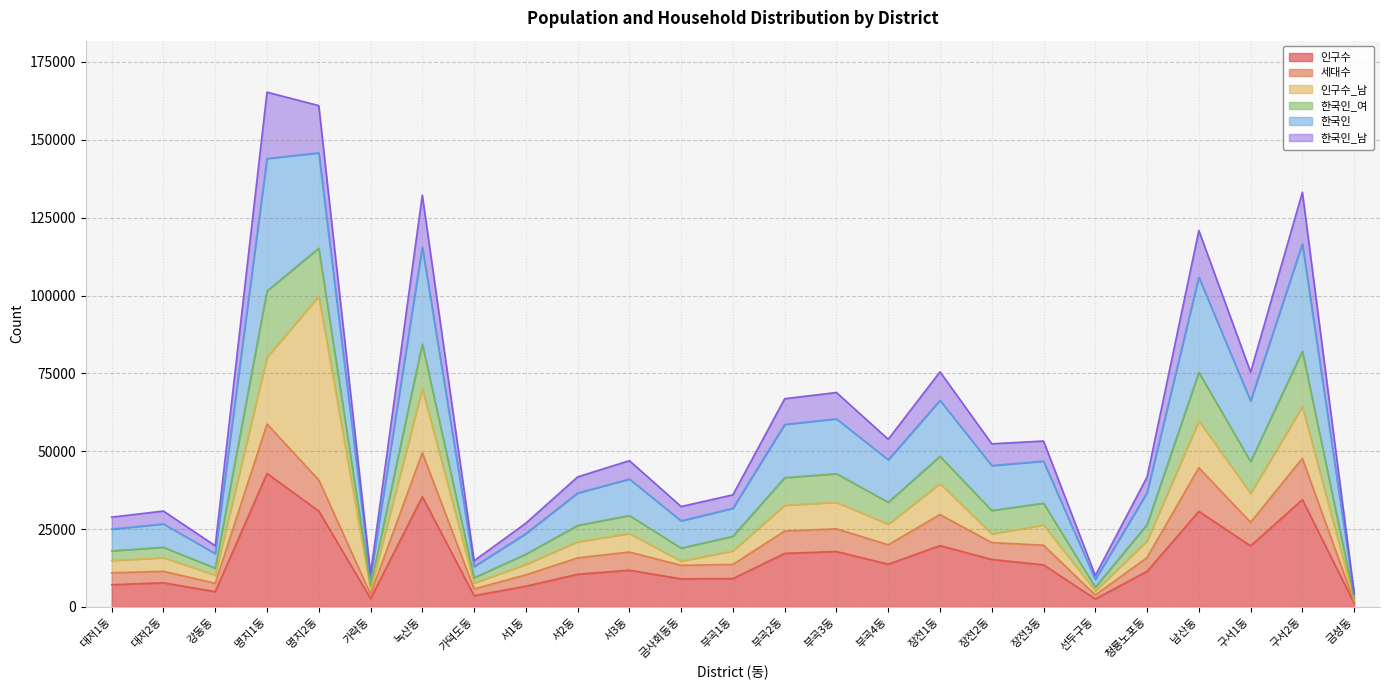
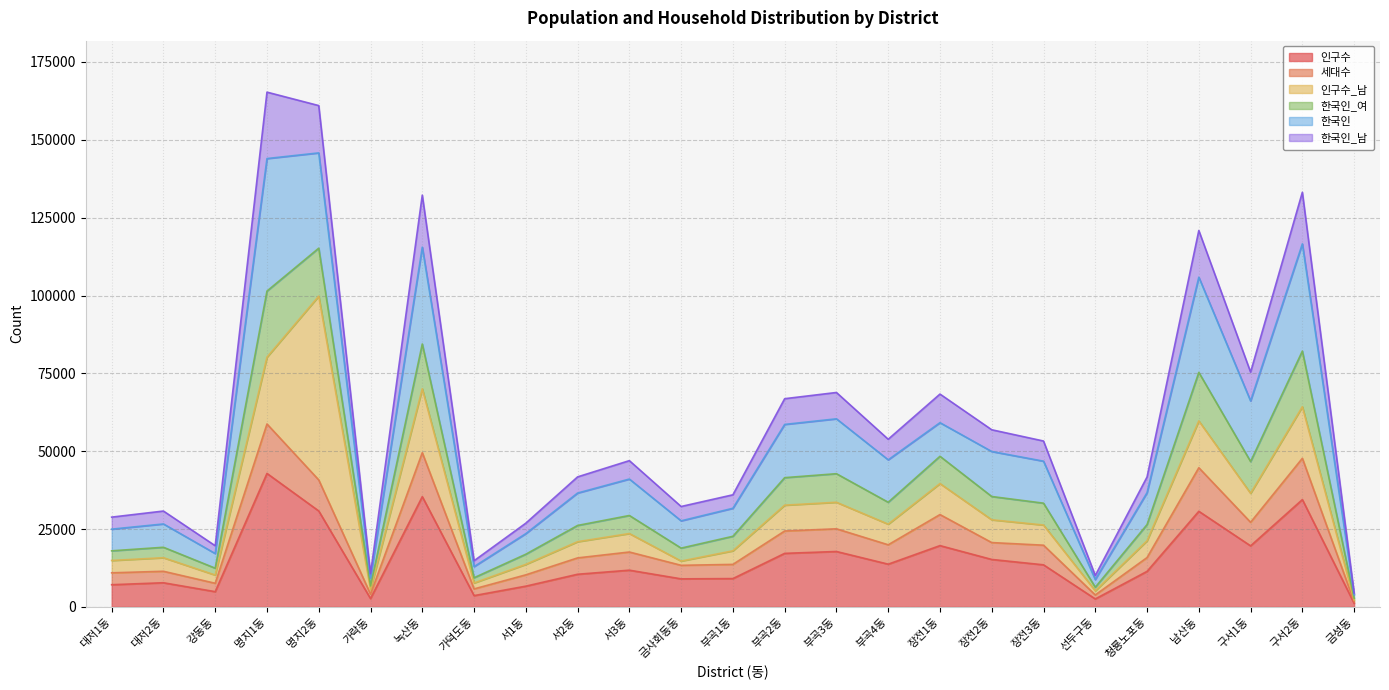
  {
    "인구수_남": {
      "대저1동": 4000,
      "대저2동": 4000,
      "강동동": 3000,
      "명지1동": 21000,
      "명지2동": 59000,
      "가락동": 1000,
      "녹산동": 21000,
      "가덕도동": 2000,
      "서1동": 3000,
      "서2동": 5000,
      "서3동": 6000,
      "금사회동동": 1000,
      "부곡1동": 4000,
      "부곡2동": 8000,
      "부곡3동": 9000,
      "부곡4동": 7000,
      "장전1동": 10000,
-     "장전2동": 3000,
+     "장전2동": 7000,
      "장전3동": 6000,
      "선두구동": 1000,
      "청룡노포동": 5000,
      "남산동": 15000,
      "구서1동": 9000,
      "구서2동": 17000
    },
    "한국인_여": {
      "대저1동": 3000,
      "대저2동": 3000,
      "강동동": 2000,
      "명지1동": 21000,
      "명지2동": 15000,
      "가락동": 1000,
      "녹산동": 14000,
      "가덕도동": 2000,
      "서1동": 3000,
      "서2동": 5000,
      "서3동": 6000,
      "금사회동동": 4000,
      "부곡1동": 5000,
      "부곡2동": 9000,
      "부곡3동": 9000,
      "부곡4동": 7000,
      "장전1동": 9000,
      "장전2동": 7000,
      "장전3동": 7000,
      "선두구동": 1000,
      "청룡노포동": 5000,
      "남산동": 16000,
      "구서1동": 10000,
      "구서2동": 18000
    },
    "한국인": {
      "대저1동": 7000,
      "대저2동": 7000,
      "강동동": 5000,
      "명지1동": 43000,
      "명지2동": 31000,
      "가락동": 3000,
      "녹산동": 31000,
      "가덕도동": 4000,
      "서1동": 7000,
      "서2동": 10000,
      "서3동": 12000,
      "금사회동동": 9000,
      "부곡1동": 9000,
      "부곡2동": 17000,
      "부곡3동": 18000,
      "부곡4동": 14000,
-     "장전1동": 18000,
+     "장전1동": 11000,
      "장전2동": 14000,
      "장전3동": 13000,
      "선두구동": 2000,
      "청룡노포동": 10000,
      "남산동": 31000,
      "구서1동": 19000,
      "구서2동": 34000
    },
    "한국인_남": {
      "대저1동": 4000,
      "대저2동": 4000,
      "강동동": 3000,
      "명지1동": 21000,
      "명지2동": 15000,
      "가락동": 1000,
      "녹산동": 17000,
      "가덕도동": 2000,
      "서1동": 3000,
      "서2동": 5000,
      "서3동": 6000,
      "금사회동동": 5000,
      "부곡1동": 4000,
      "부곡2동": 8000,
      "부곡3동": 8000,
      "부곡4동": 7000,
      "장전1동": 9000,
      "장전2동": 7000,
      "장전3동": 6000,
      "선두구동": 1000,
      "청룡노포동": 5000,
      "남산동": 15000,
      "구서1동": 9000,
      "구서2동": 17000
    }
  }
